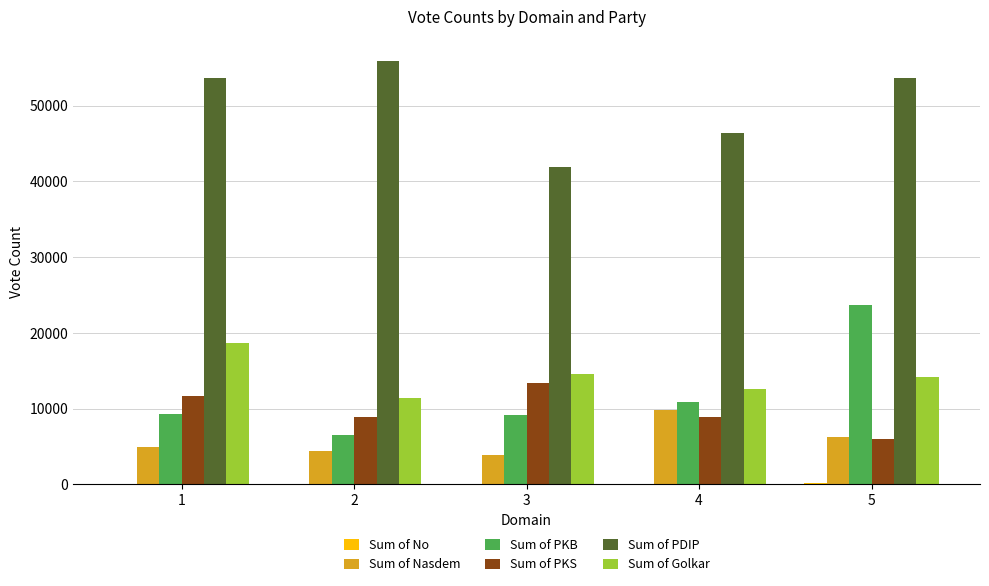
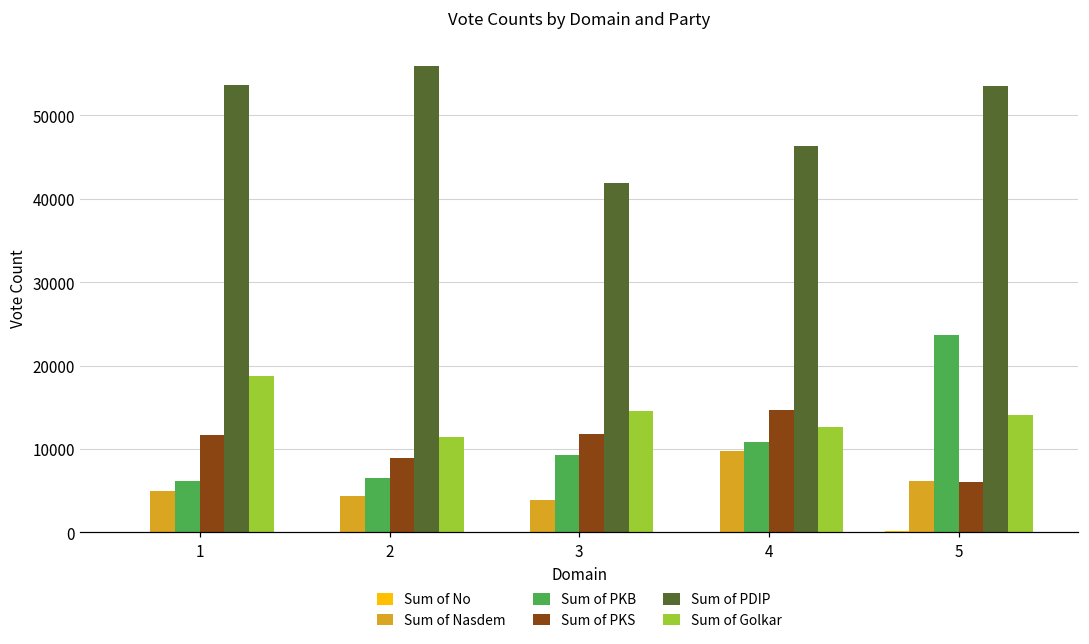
  {
    "Sum of PKB": {
-     "1": 9000,
+     "1": 6000,
      "2": 7000,
      "3": 9000,
      "4": 11000,
      "5": 24000
    },
    "Sum of PKS": {
      "1": 12000,
      "2": 9000,
-     "3": 13000,
-     "4": 9000,
+     "3": 12000,
+     "4": 15000,
      "5": 6000
    },
    "Sum of PDIP": {
      "1": 54000,
      "2": 56000,
      "3": 42000,
      "4": 46000,
      "5": 54000
    },
    "Sum of Golkar": {
      "1": 19000,
      "2": 11000,
      "3": 15000,
      "4": 13000,
      "5": 14000
    }
  }
